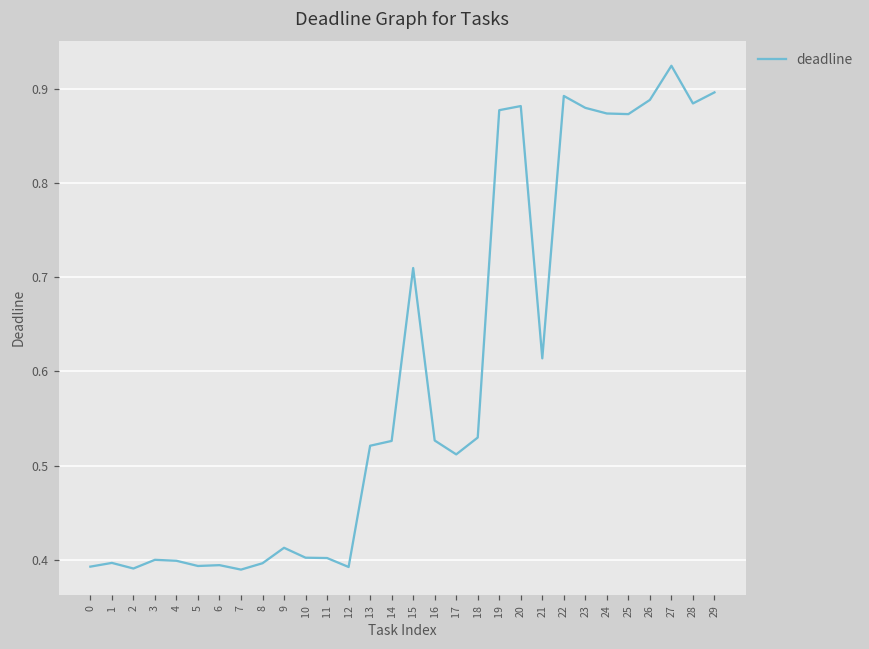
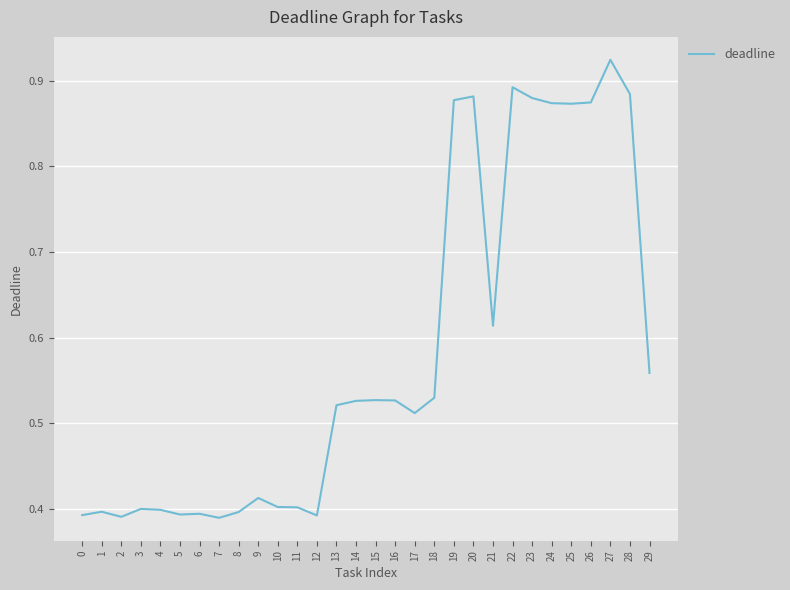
  {
    "0": 0.39,
    "1": 0.40,
    "2": 0.39,
    "3": 0.40,
    "4": 0.40,
    "5": 0.39,
    "6": 0.39,
    "7": 0.39,
    "8": 0.40,
    "9": 0.41,
    "10": 0.40,
    "11": 0.40,
    "12": 0.39,
    "13": 0.52,
    "14": 0.53,
-   "15": 0.71,
+   "15": 0.53,
    "16": 0.53,
    "17": 0.51,
    "18": 0.53,
    "19": 0.88,
    "20": 0.88,
    "21": 0.61,
    "22": 0.89,
    "23": 0.88,
    "24": 0.87,
    "25": 0.87,
-   "26": 0.89,
+   "26": 0.87,
    "27": 0.92,
    "28": 0.88,
-   "29": 0.90
+   "29": 0.56
  }
